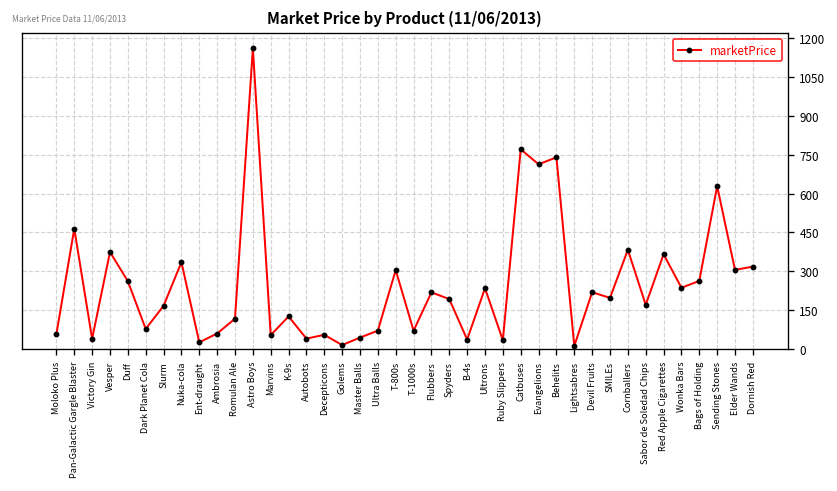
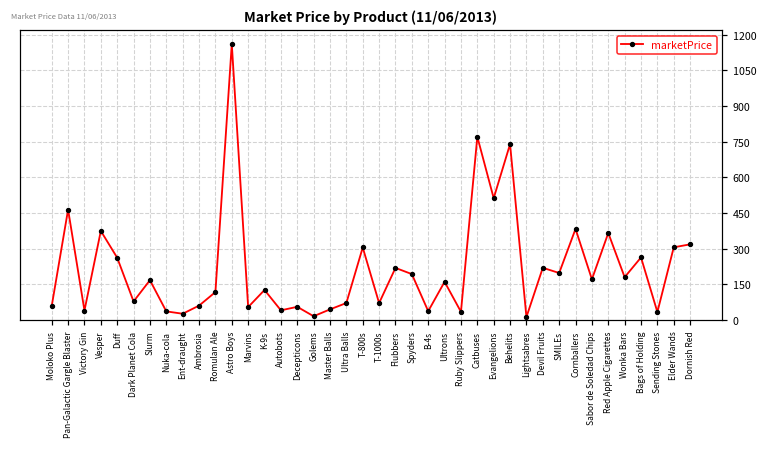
  {
    "Moloko Plus": 60,
    "Pan-Galactic Gargle Blaster": 460,
    "Victory Gin": 40,
    "Vesper": 370,
    "Duff": 260,
    "Dark Planet Cola": 80,
    "Slurm": 170,
-   "Nuka-cola": 340,
+   "Nuka-cola": 40,
    "Ent-draught": 30,
    "Ambrosia": 60,
    "Romulan Ale": 120,
    "Astro Boys": 1160,
    "Marvins": 50,
    "K-9s": 130,
    "Autobots": 40,
    "Decepticons": 60,
    "Golems": 20,
    "Master Balls": 40,
    "Ultra Balls": 70,
    "T-800s": 300,
    "T-1000s": 70,
    "Flubbers": 220,
    "Spyders": 190,
    "B-4s": 40,
-   "Ultrons": 230,
+   "Ultrons": 160,
    "Ruby Slippers": 30,
    "Catbuses": 770,
-   "Evangelions": 710,
+   "Evangelions": 510,
    "Behelits": 740,
    "Lightsabres": 10,
    "Devil Fruits": 220,
    "SMILEs": 200,
    "Cornballers": 380,
    "Sabor de Soledad Chips": 170,
    "Red Apple Cigarettes": 370,
-   "Wonka Bars": 240,
+   "Wonka Bars": 180,
    "Bags of Holding": 260,
-   "Sending Stones": 630,
+   "Sending Stones": 30,
    "Elder Wands": 310,
    "Dornish Red": 320
  }
